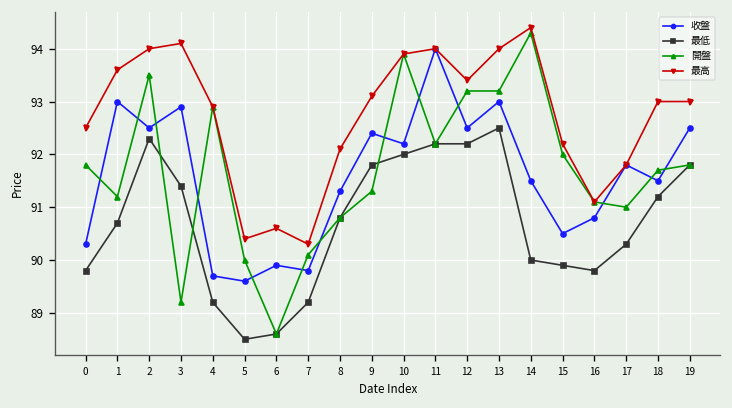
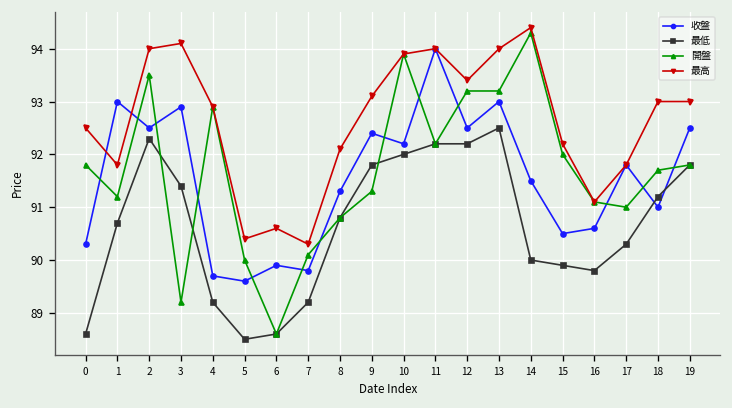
  {
    "收盤": {
      "0": 90.3,
      "1": 93.0,
      "2": 92.5,
      "3": 92.9,
      "4": 89.7,
      "5": 89.6,
      "6": 89.9,
      "7": 89.8,
      "8": 91.3,
      "9": 92.4,
      "10": 92.2,
      "12": 92.5,
      "13": 93.0,
      "14": 91.5,
      "15": 90.5,
-     "16": 90.8,
-     "18": 91.5,
+     "16": 90.6,
+     "18": 91.0,
      "19": 92.5
    },
    "最低": {
-     "0": 89.8,
+     "0": 88.6,
      "1": 90.7,
      "2": 92.3,
      "3": 91.4,
      "4": 89.2,
      "5": 88.5,
      "7": 89.2,
      "9": 91.8,
      "10": 92.0,
      "12": 92.2,
      "13": 92.5,
      "14": 90.0,
      "15": 89.9,
      "16": 89.8,
      "17": 90.3,
      "18": 91.2
    },
    "開盤": {
      "0": 91.8,
      "1": 91.2,
      "2": 93.5,
      "3": 89.2,
      "5": 90.0,
      "7": 90.1,
      "9": 91.3,
      "12": 93.2,
      "13": 93.2,
      "14": 94.3,
      "15": 92.0,
      "17": 91.0,
      "18": 91.7
    },
    "最高": {
      "0": 92.5,
-     "1": 93.6,
+     "1": 91.8,
      "2": 94.0,
      "3": 94.1,
      "5": 90.4,
      "6": 90.6,
      "7": 90.3,
      "8": 92.1,
      "9": 93.1,
      "12": 93.4,
      "13": 94.0,
      "14": 94.4,
      "15": 92.2,
      "18": 93.0,
      "19": 93.0
    }
  }
